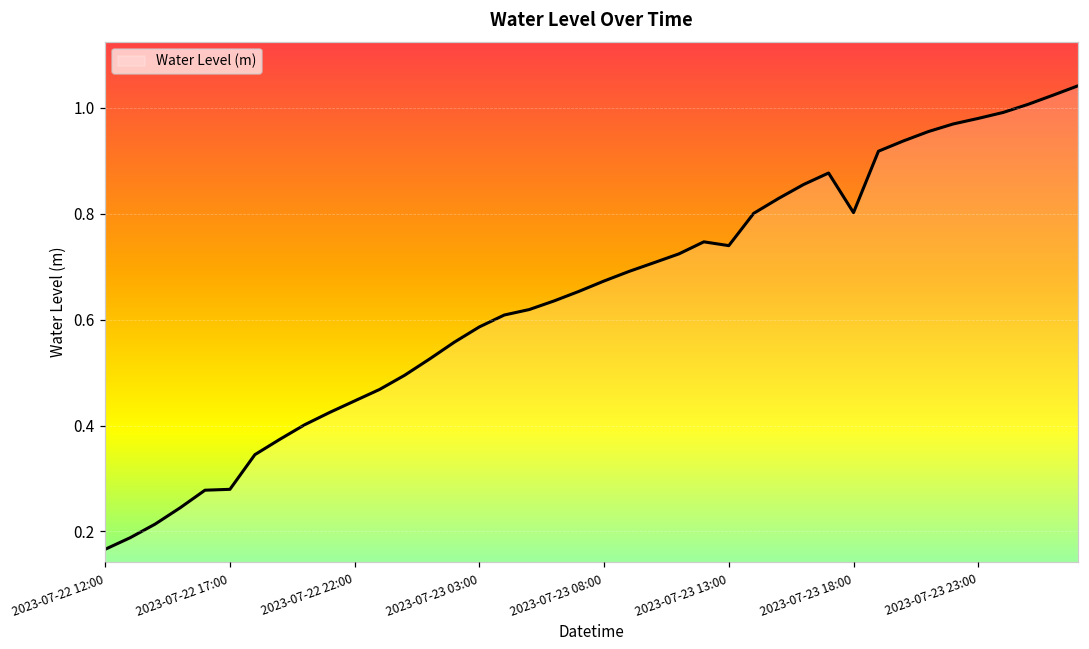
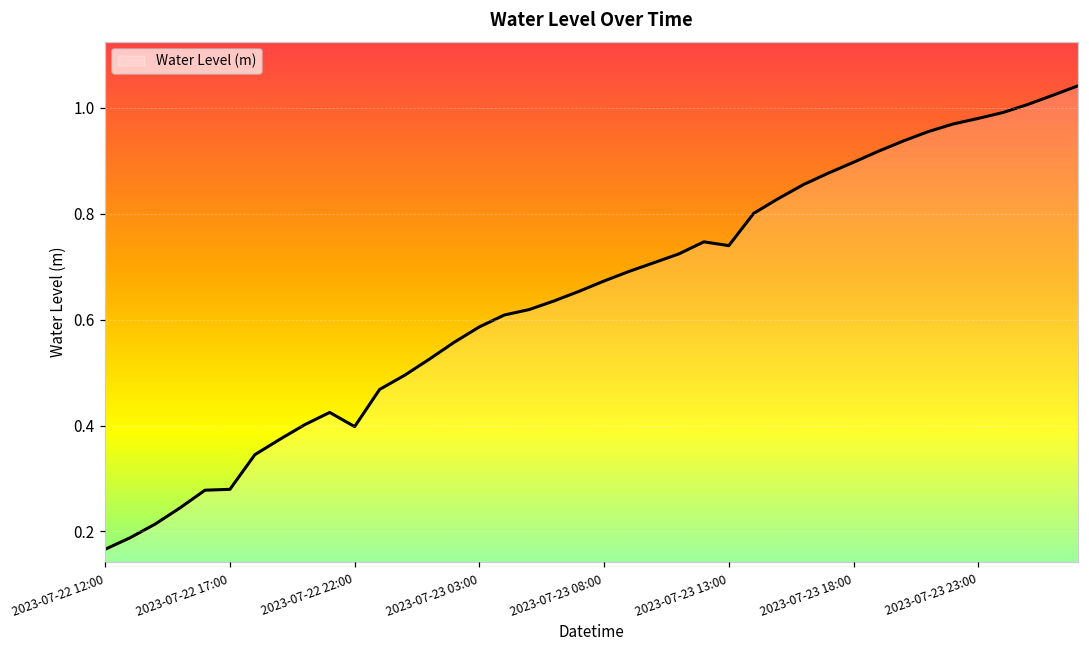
  {
    "2023-07-22 12:00": 0.17,
    "2023-07-22 17:00": 0.28,
-   "2023-07-22 22:00": 0.45,
+   "2023-07-22 22:00": 0.40,
    "2023-07-23 03:00": 0.59,
    "2023-07-23 08:00": 0.67,
    "2023-07-23 13:00": 0.74,
-   "2023-07-23 18:00": 0.80,
+   "2023-07-23 18:00": 0.90,
    "2023-07-23 23:00": 0.98
  }
